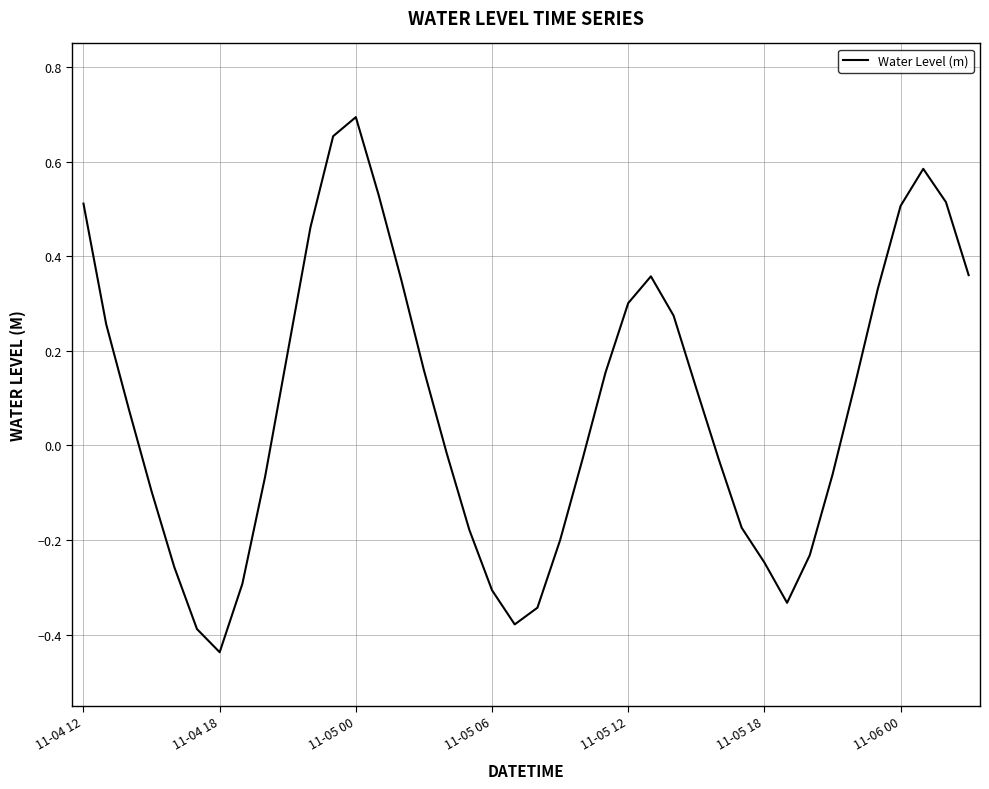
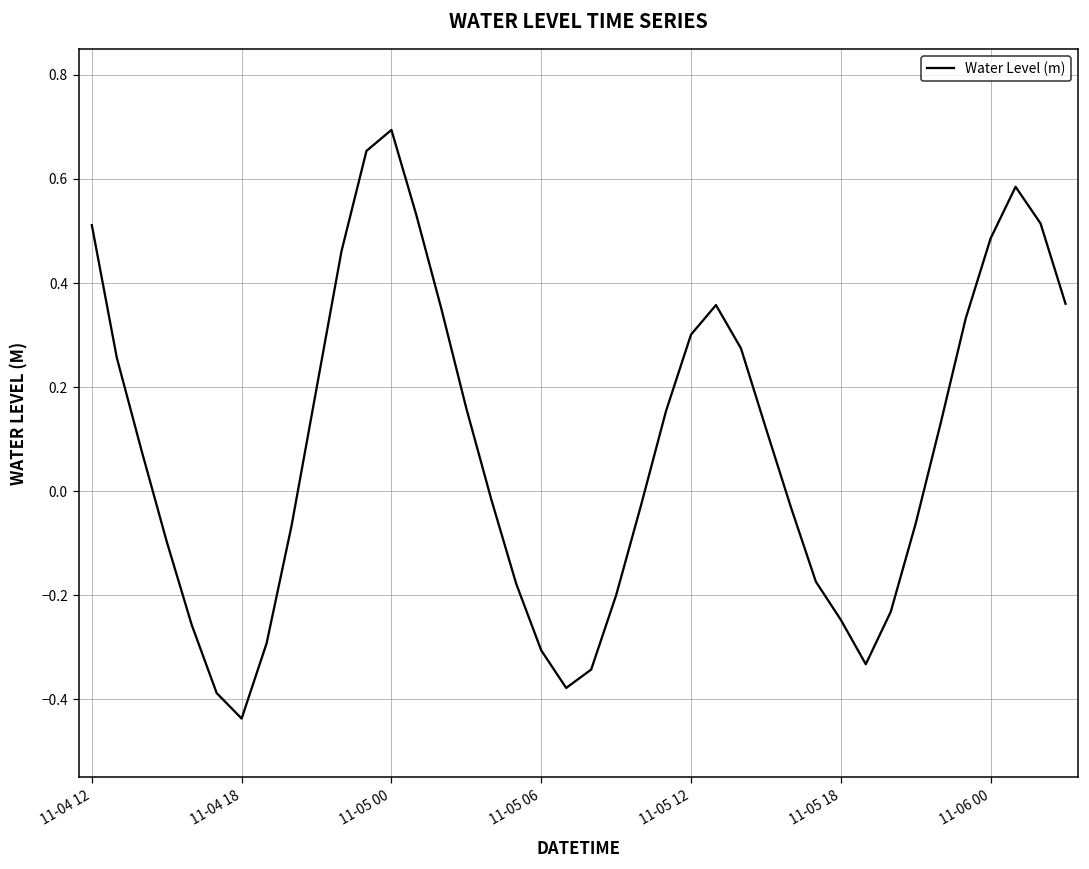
  {
    "11-04 12": 0.51,
    "11-04 18": -0.44,
    "11-05 00": 0.69,
    "11-05 06": -0.31,
    "11-05 12": 0.30,
    "11-05 18": -0.25,
-   "11-06 00": 0.51
+   "11-06 00": 0.49
  }
